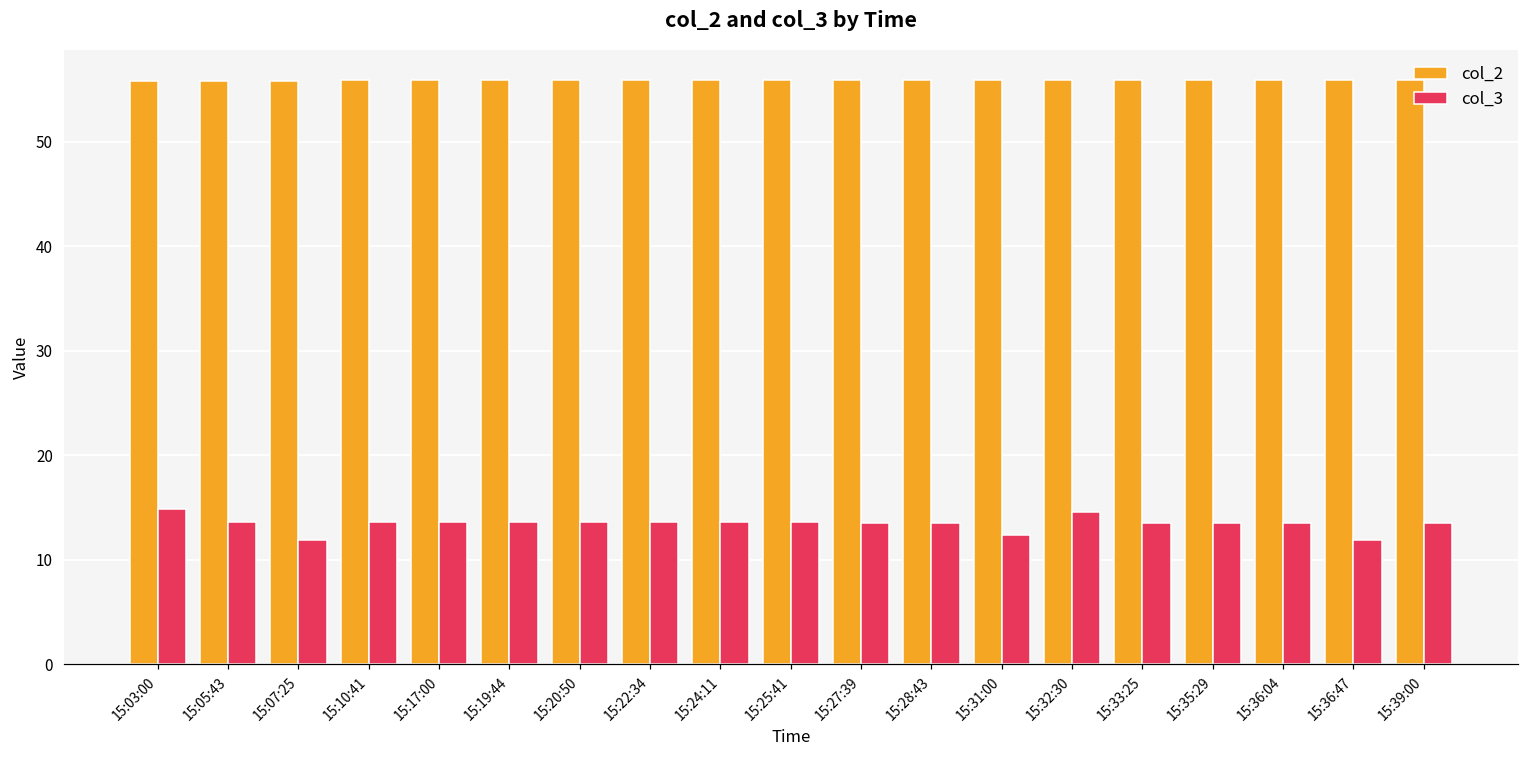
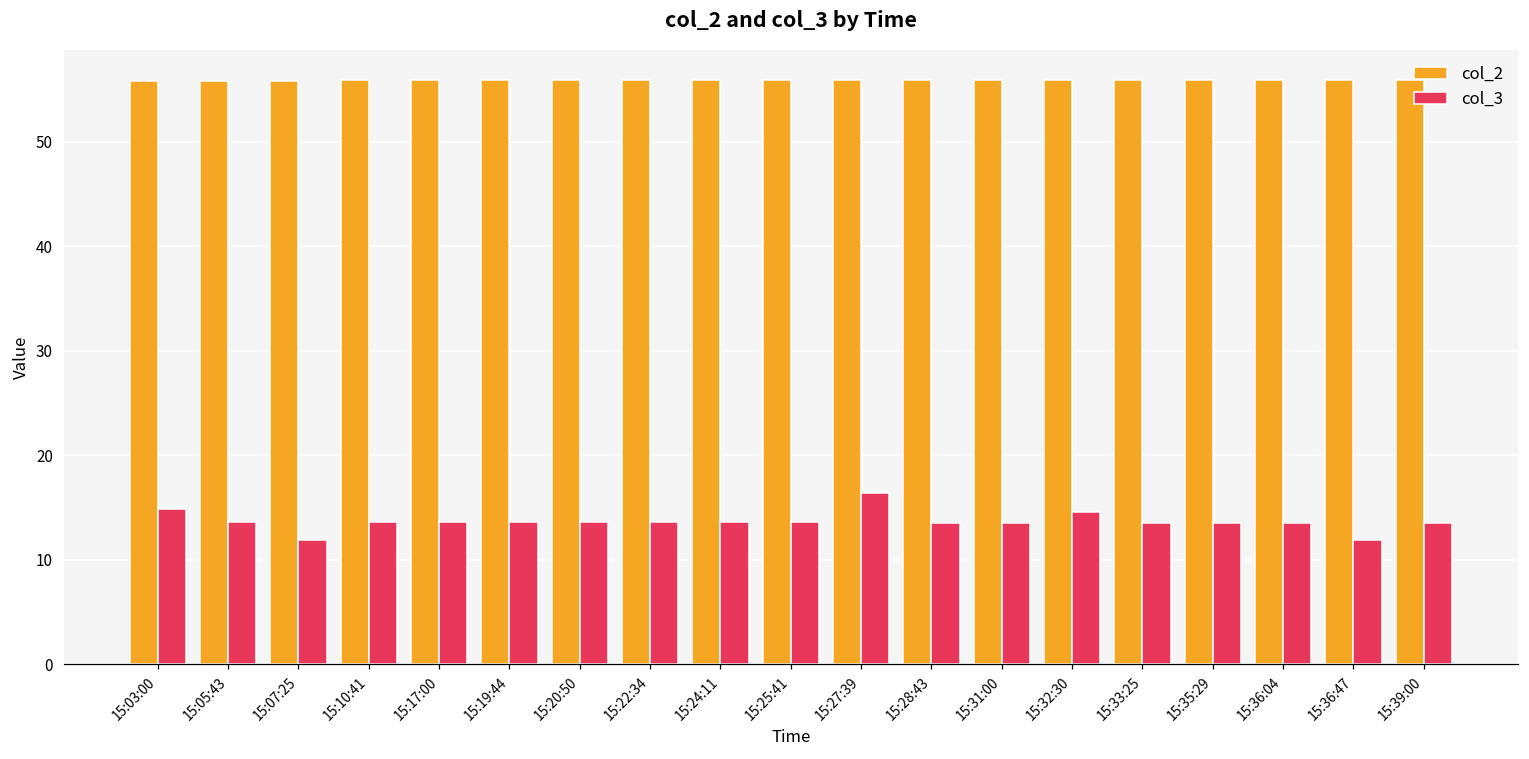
  {
    "col_2": {
      "15:03:00": 56,
      "15:05:43": 56,
      "15:07:25": 56,
      "15:10:41": 56,
      "15:17:00": 56,
      "15:19:44": 56,
      "15:20:50": 56,
      "15:22:34": 56,
      "15:24:11": 56,
      "15:25:41": 56,
      "15:27:39": 56,
      "15:28:43": 56,
      "15:31:00": 56,
      "15:32:30": 56,
      "15:33:25": 56,
      "15:35:29": 56,
      "15:36:04": 56,
      "15:36:47": 56,
      "15:39:00": 56
    },
    "col_3": {
      "15:03:00": 15,
      "15:05:43": 14,
      "15:07:25": 12,
      "15:10:41": 14,
      "15:17:00": 14,
      "15:19:44": 14,
      "15:20:50": 14,
      "15:22:34": 14,
      "15:24:11": 14,
      "15:25:41": 14,
-     "15:27:39": 14,
+     "15:27:39": 16,
      "15:28:43": 14,
-     "15:31:00": 12,
+     "15:31:00": 14,
      "15:32:30": 15,
      "15:33:25": 14,
      "15:35:29": 14,
      "15:36:04": 14,
      "15:36:47": 12,
      "15:39:00": 14
    }
  }
